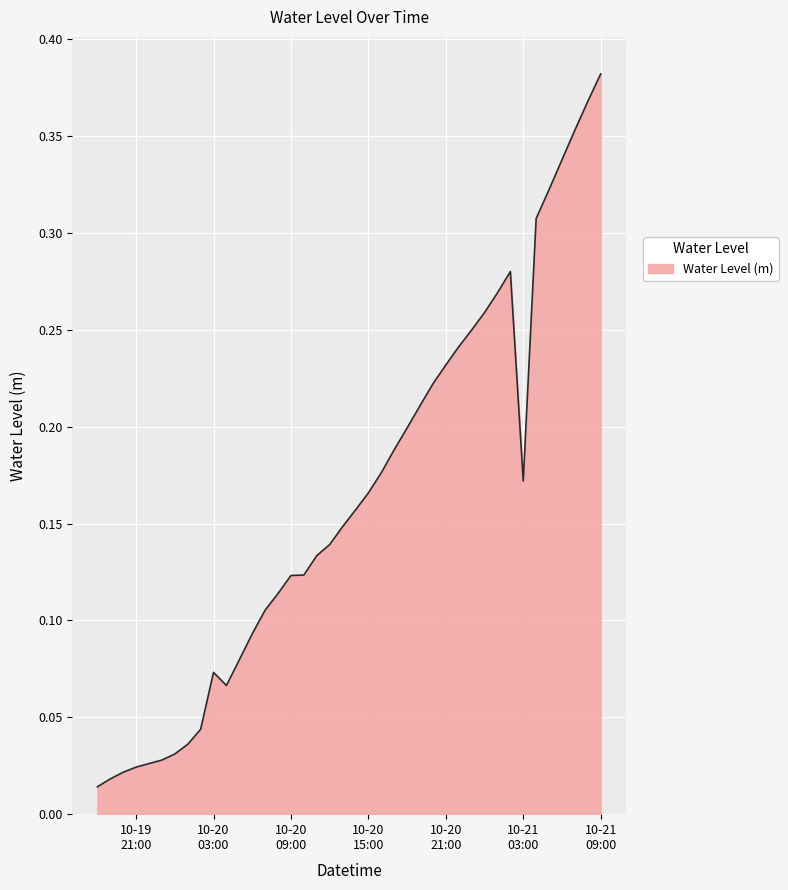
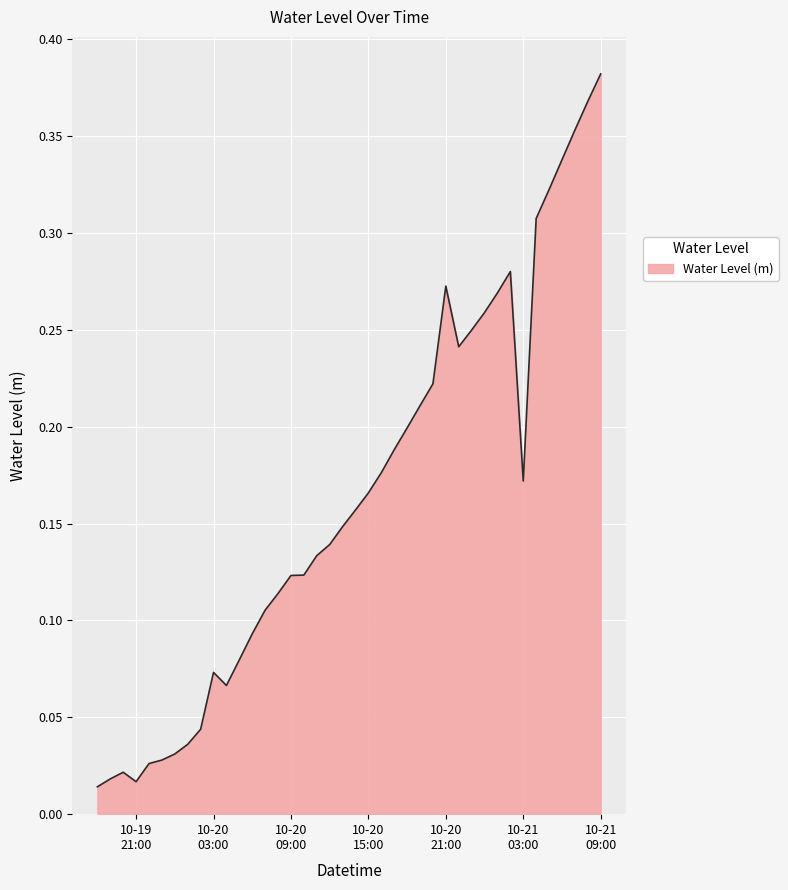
  {
-   "10-19 21:00": 0.024,
+   "10-19 21:00": 0.017,
    "10-20 03:00": 0.073,
    "10-20 09:00": 0.123,
    "10-20 15:00": 0.166,
-   "10-20 21:00": 0.232,
+   "10-20 21:00": 0.273,
    "10-21 03:00": 0.172,
    "10-21 09:00": 0.382
  }
